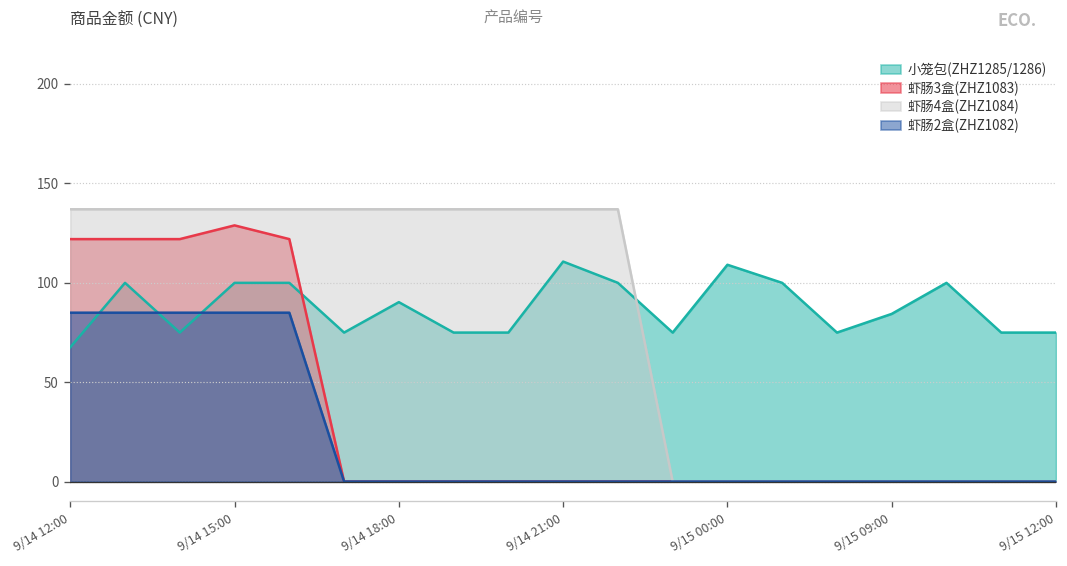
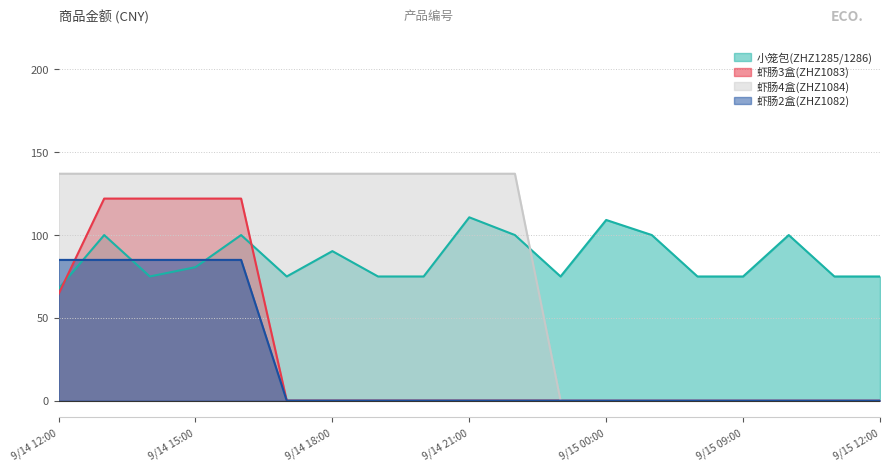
  {
    "小笼包(ZHZ1285/1286)": {
      "9/14 12:00": 68,
-     "9/14 15:00": 100,
+     "9/14 15:00": 81,
      "9/14 18:00": 90,
      "9/14 21:00": 111,
      "9/15 00:00": 109,
-     "9/15 09:00": 84,
+     "9/15 09:00": 75,
      "9/15 12:00": 75
    },
    "虾肠3盒(ZHZ1083)": {
-     "9/14 12:00": 122,
-     "9/14 15:00": 129
+     "9/14 12:00": 64,
+     "9/14 15:00": 122
    },
    "虾肠4盒(ZHZ1084)": {
      "9/14 12:00": 137,
      "9/14 15:00": 137,
      "9/14 18:00": 137,
      "9/14 21:00": 137
    },
    "虾肠2盒(ZHZ1082)": {
      "9/14 12:00": 85,
      "9/14 15:00": 85
    }
  }
